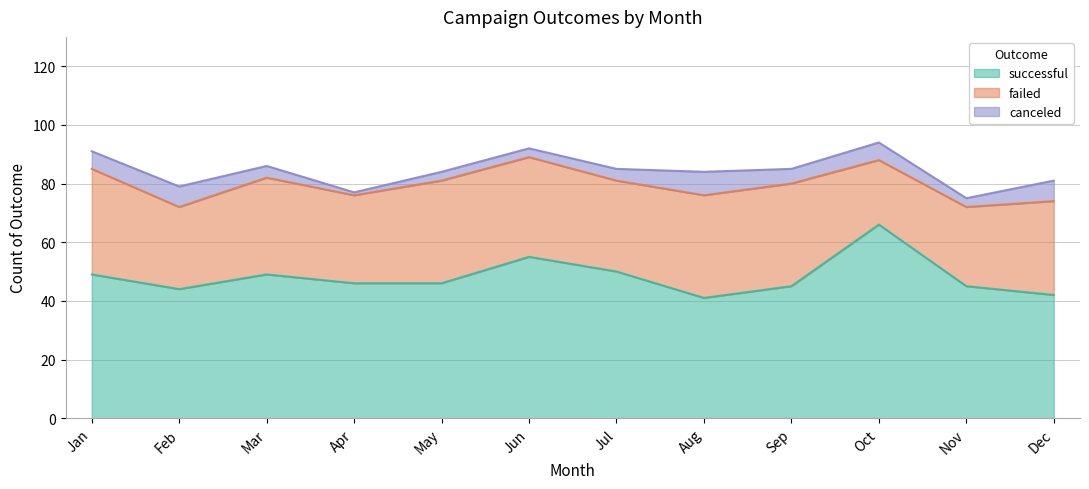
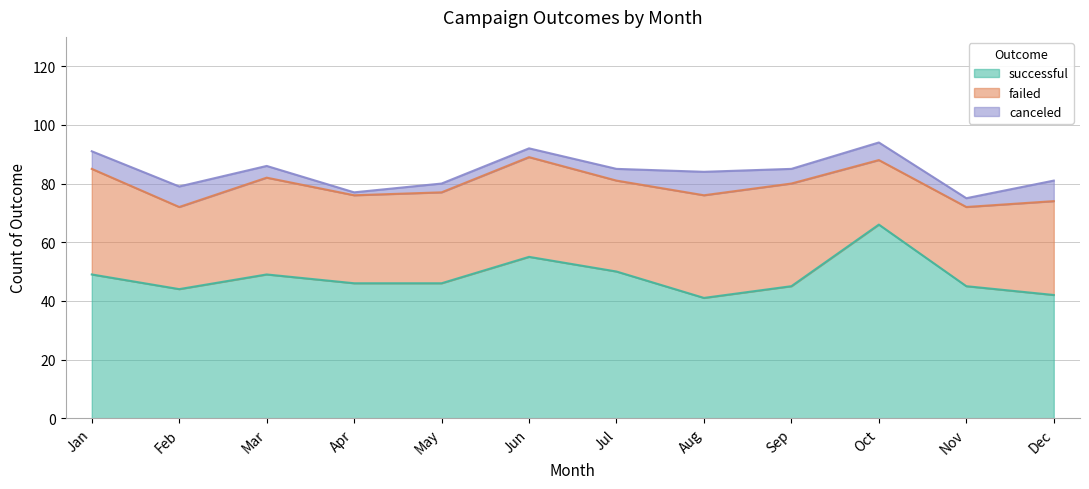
  {
    "successful": {
      "Jan": 49,
      "Feb": 44,
      "Mar": 49,
      "Apr": 46,
      "May": 46,
      "Jun": 55,
      "Jul": 50,
      "Aug": 41,
      "Sep": 45,
      "Oct": 66,
      "Nov": 45,
      "Dec": 42
    },
    "failed": {
      "Jan": 36,
      "Feb": 28,
      "Mar": 33,
      "Apr": 30,
-     "May": 35,
+     "May": 31,
      "Jun": 34,
      "Jul": 31,
      "Aug": 35,
      "Sep": 35,
      "Oct": 22,
      "Nov": 27,
      "Dec": 32
    },
    "canceled": {
      "Jan": 6,
      "Feb": 7,
      "Mar": 4,
      "Apr": 1,
      "May": 3,
      "Jun": 3,
      "Jul": 4,
      "Aug": 8,
      "Sep": 5,
      "Oct": 6,
      "Nov": 3,
      "Dec": 7
    }
  }
